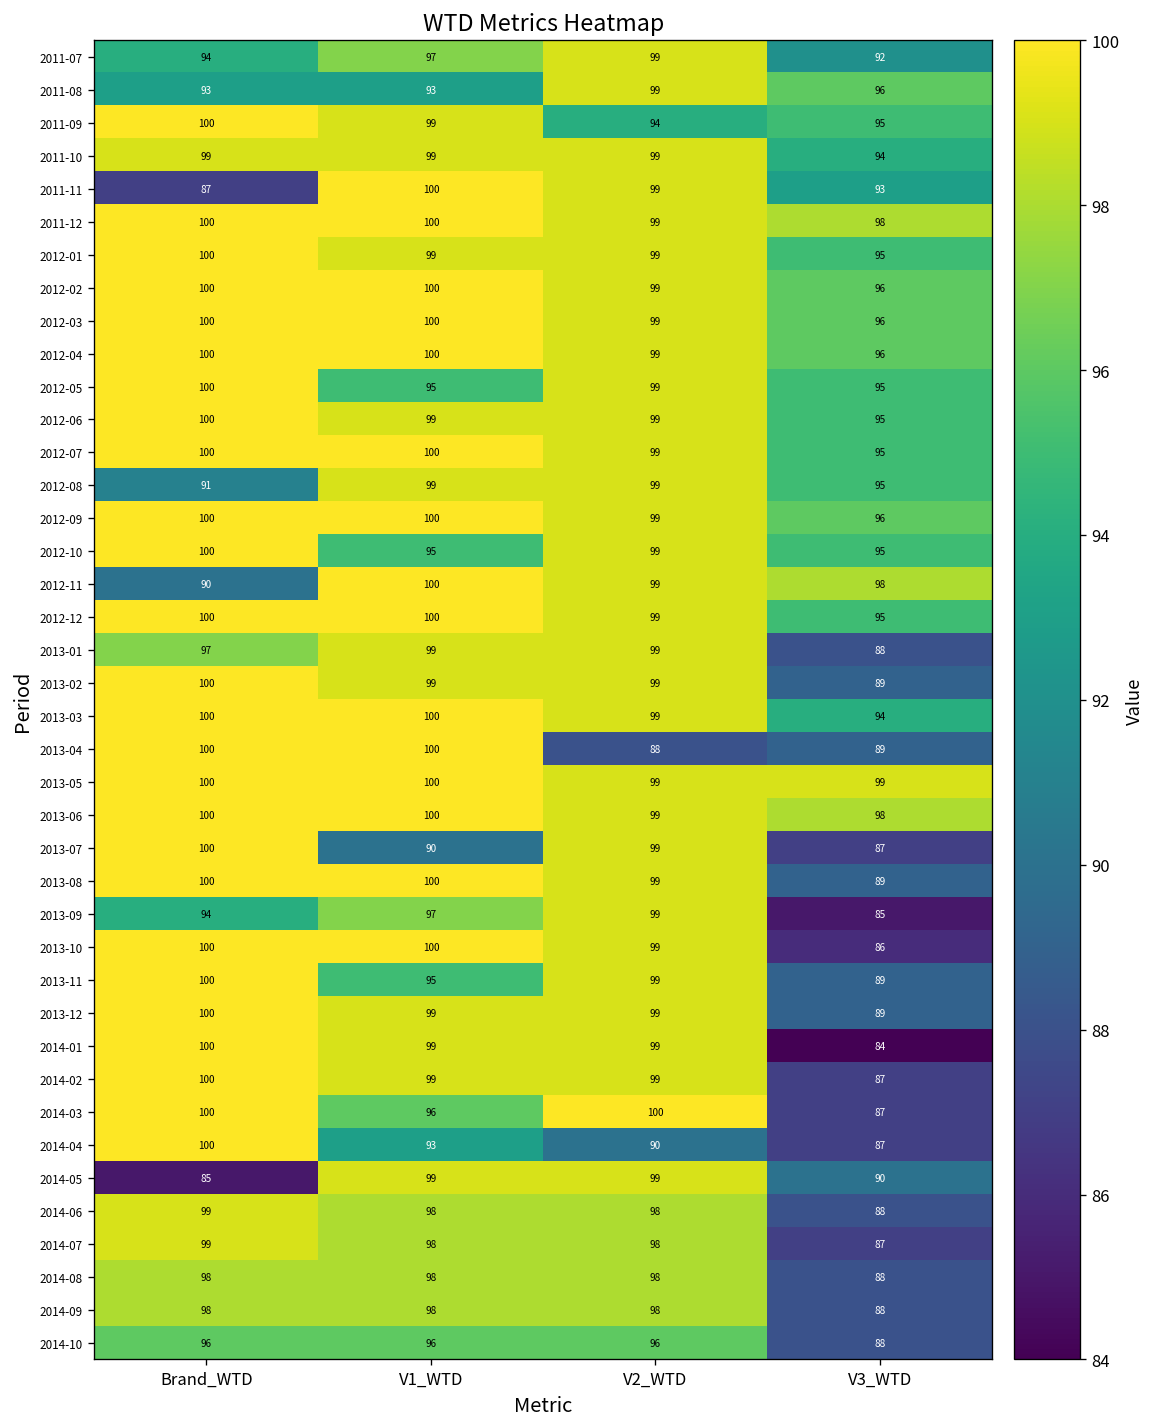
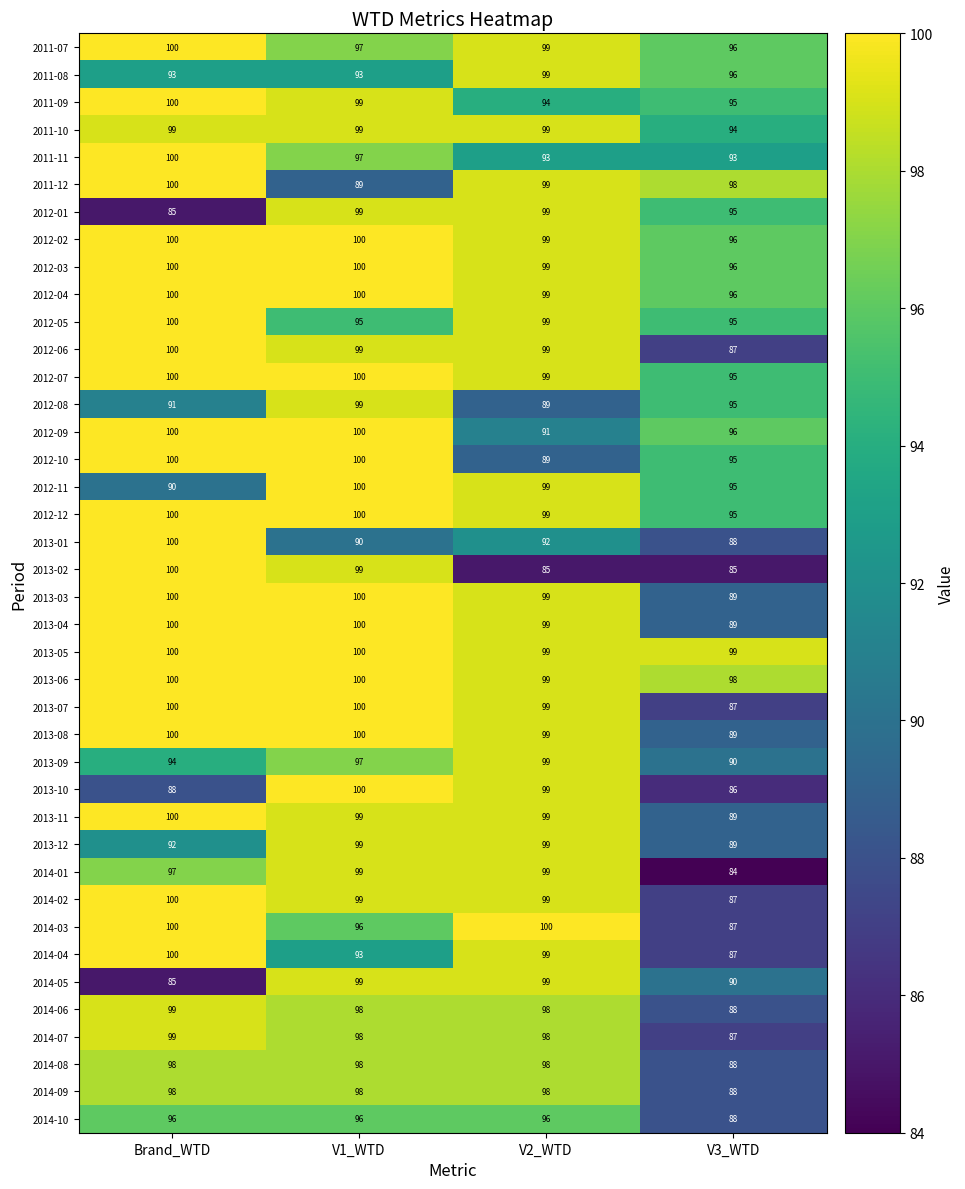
  {
    "2011-07": {
-     "Brand_WTD": 94,
+     "Brand_WTD": 100,
      "V1_WTD": 97,
      "V2_WTD": 99,
-     "V3_WTD": 92
+     "V3_WTD": 96
    },
    "2011-08": {
      "Brand_WTD": 93,
      "V1_WTD": 93,
      "V2_WTD": 99,
      "V3_WTD": 96
    },
    "2011-09": {
      "Brand_WTD": 100,
      "V1_WTD": 99,
      "V2_WTD": 94,
      "V3_WTD": 95
    },
    "2011-10": {
      "Brand_WTD": 99,
      "V1_WTD": 99,
      "V2_WTD": 99,
      "V3_WTD": 94
    },
    "2011-11": {
-     "Brand_WTD": 87,
-     "V1_WTD": 100,
-     "V2_WTD": 99,
+     "Brand_WTD": 100,
+     "V1_WTD": 97,
+     "V2_WTD": 93,
      "V3_WTD": 93
    },
    "2011-12": {
      "Brand_WTD": 100,
-     "V1_WTD": 100,
+     "V1_WTD": 89,
      "V2_WTD": 99,
      "V3_WTD": 98
    },
    "2012-01": {
-     "Brand_WTD": 100,
+     "Brand_WTD": 85,
      "V1_WTD": 99,
      "V2_WTD": 99,
      "V3_WTD": 95
    },
    "2012-02": {
      "Brand_WTD": 100,
      "V1_WTD": 100,
      "V2_WTD": 99,
      "V3_WTD": 96
    },
    "2012-03": {
      "Brand_WTD": 100,
      "V1_WTD": 100,
      "V2_WTD": 99,
      "V3_WTD": 96
    },
    "2012-04": {
      "Brand_WTD": 100,
      "V1_WTD": 100,
      "V2_WTD": 99,
      "V3_WTD": 96
    },
    "2012-05": {
      "Brand_WTD": 100,
      "V1_WTD": 95,
      "V2_WTD": 99,
      "V3_WTD": 95
    },
    "2012-06": {
      "Brand_WTD": 100,
      "V1_WTD": 99,
      "V2_WTD": 99,
-     "V3_WTD": 95
+     "V3_WTD": 87
    },
    "2012-07": {
      "Brand_WTD": 100,
      "V1_WTD": 100,
      "V2_WTD": 99,
      "V3_WTD": 95
    },
    "2012-08": {
      "Brand_WTD": 91,
      "V1_WTD": 99,
-     "V2_WTD": 99,
+     "V2_WTD": 89,
      "V3_WTD": 95
    },
    "2012-09": {
      "Brand_WTD": 100,
      "V1_WTD": 100,
-     "V2_WTD": 99,
+     "V2_WTD": 91,
      "V3_WTD": 96
    },
    "2012-10": {
      "Brand_WTD": 100,
-     "V1_WTD": 95,
-     "V2_WTD": 99,
+     "V1_WTD": 100,
+     "V2_WTD": 89,
      "V3_WTD": 95
    },
    "2012-11": {
      "Brand_WTD": 90,
      "V1_WTD": 100,
      "V2_WTD": 99,
-     "V3_WTD": 98
+     "V3_WTD": 95
    },
    "2012-12": {
      "Brand_WTD": 100,
      "V1_WTD": 100,
      "V2_WTD": 99,
      "V3_WTD": 95
    },
    "2013-01": {
-     "Brand_WTD": 97,
-     "V1_WTD": 99,
-     "V2_WTD": 99,
+     "Brand_WTD": 100,
+     "V1_WTD": 90,
+     "V2_WTD": 92,
      "V3_WTD": 88
    },
    "2013-02": {
      "Brand_WTD": 100,
      "V1_WTD": 99,
-     "V2_WTD": 99,
-     "V3_WTD": 89
+     "V2_WTD": 85,
+     "V3_WTD": 85
    },
    "2013-03": {
      "Brand_WTD": 100,
      "V1_WTD": 100,
      "V2_WTD": 99,
-     "V3_WTD": 94
+     "V3_WTD": 89
    },
    "2013-04": {
      "Brand_WTD": 100,
      "V1_WTD": 100,
-     "V2_WTD": 88,
+     "V2_WTD": 99,
      "V3_WTD": 89
    },
    "2013-05": {
      "Brand_WTD": 100,
      "V1_WTD": 100,
      "V2_WTD": 99,
      "V3_WTD": 99
    },
    "2013-06": {
      "Brand_WTD": 100,
      "V1_WTD": 100,
      "V2_WTD": 99,
      "V3_WTD": 98
    },
    "2013-07": {
      "Brand_WTD": 100,
-     "V1_WTD": 90,
+     "V1_WTD": 100,
      "V2_WTD": 99,
      "V3_WTD": 87
    },
    "2013-08": {
      "Brand_WTD": 100,
      "V1_WTD": 100,
      "V2_WTD": 99,
      "V3_WTD": 89
    },
    "2013-09": {
      "Brand_WTD": 94,
      "V1_WTD": 97,
      "V2_WTD": 99,
-     "V3_WTD": 85
+     "V3_WTD": 90
    },
    "2013-10": {
-     "Brand_WTD": 100,
+     "Brand_WTD": 88,
      "V1_WTD": 100,
      "V2_WTD": 99,
      "V3_WTD": 86
    },
    "2013-11": {
      "Brand_WTD": 100,
-     "V1_WTD": 95,
+     "V1_WTD": 99,
      "V2_WTD": 99,
      "V3_WTD": 89
    },
    "2013-12": {
-     "Brand_WTD": 100,
+     "Brand_WTD": 92,
      "V1_WTD": 99,
      "V2_WTD": 99,
      "V3_WTD": 89
    },
    "2014-01": {
-     "Brand_WTD": 100,
+     "Brand_WTD": 97,
      "V1_WTD": 99,
      "V2_WTD": 99,
      "V3_WTD": 84
    },
    "2014-02": {
      "Brand_WTD": 100,
      "V1_WTD": 99,
      "V2_WTD": 99,
      "V3_WTD": 87
    },
    "2014-03": {
      "Brand_WTD": 100,
      "V1_WTD": 96,
      "V2_WTD": 100,
      "V3_WTD": 87
    },
    "2014-04": {
      "Brand_WTD": 100,
      "V1_WTD": 93,
-     "V2_WTD": 90,
+     "V2_WTD": 99,
      "V3_WTD": 87
    },
    "2014-05": {
      "Brand_WTD": 85,
      "V1_WTD": 99,
      "V2_WTD": 99,
      "V3_WTD": 90
    },
    "2014-06": {
      "Brand_WTD": 99,
      "V1_WTD": 98,
      "V2_WTD": 98,
      "V3_WTD": 88
    },
    "2014-07": {
      "Brand_WTD": 99,
      "V1_WTD": 98,
      "V2_WTD": 98,
      "V3_WTD": 87
    },
    "2014-08": {
      "Brand_WTD": 98,
      "V1_WTD": 98,
      "V2_WTD": 98,
      "V3_WTD": 88
    },
    "2014-09": {
      "Brand_WTD": 98,
      "V1_WTD": 98,
      "V2_WTD": 98,
      "V3_WTD": 88
    },
    "2014-10": {
      "Brand_WTD": 96,
      "V1_WTD": 96,
      "V2_WTD": 96,
      "V3_WTD": 88
    }
  }
